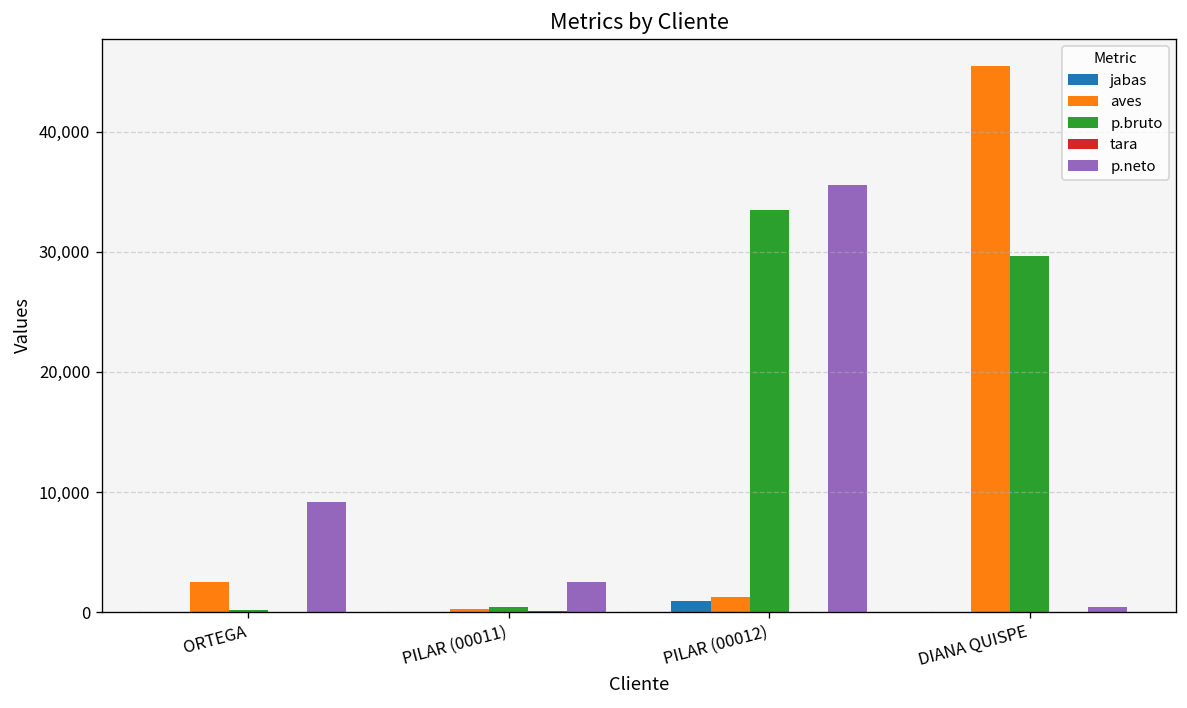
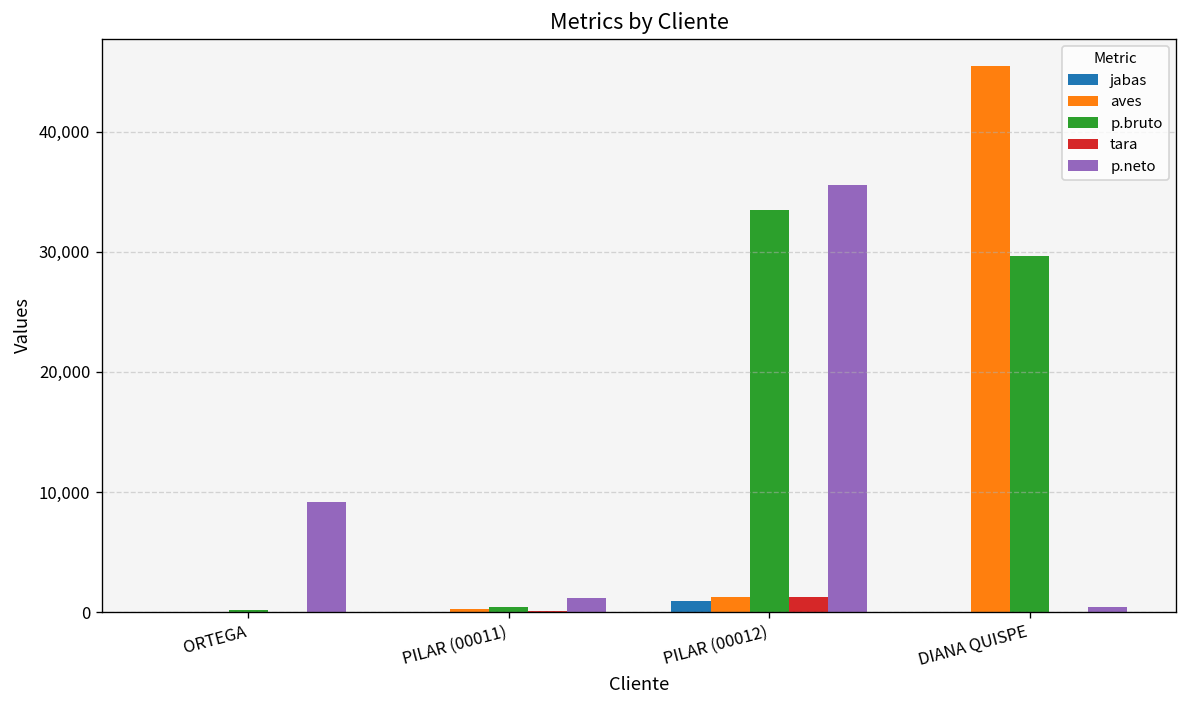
  {
    "jabas": {
      "PILAR (00012)": "900"
    },
    "aves": {
-     "ORTEGA": "2,500",
+     "ORTEGA": "0",
      "PILAR (00012)": "1,200",
      "DIANA QUISPE": "45,500"
    },
    "p.bruto": {
      "PILAR (00011)": "400",
      "PILAR (00012)": "33,400",
      "DIANA QUISPE": "29,700"
    },
    "tara": {
-     "PILAR (00012)": "0"
+     "PILAR (00012)": "1,300"
    },
    "p.neto": {
      "ORTEGA": "9,200",
-     "PILAR (00011)": "2,500",
+     "PILAR (00011)": "1,100",
      "PILAR (00012)": "35,600",
      "DIANA QUISPE": "400"
    }
  }
